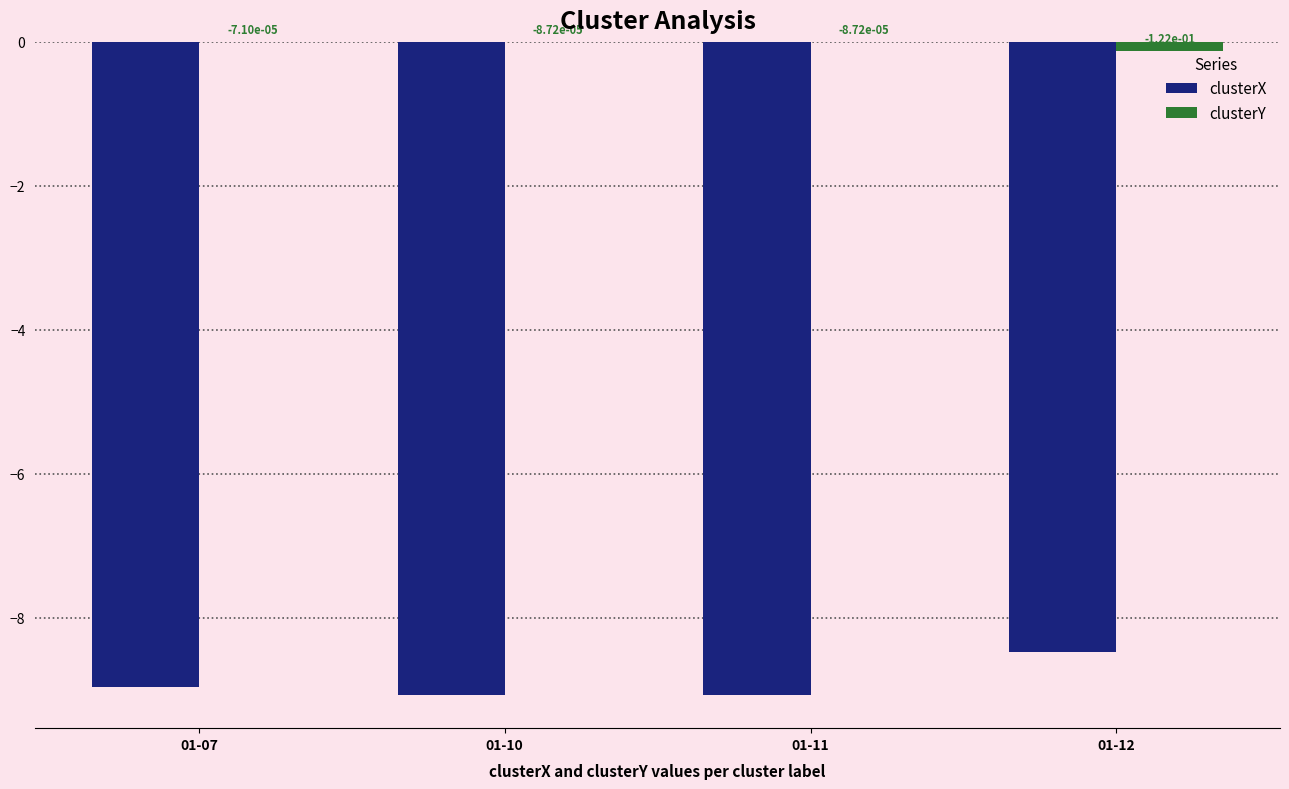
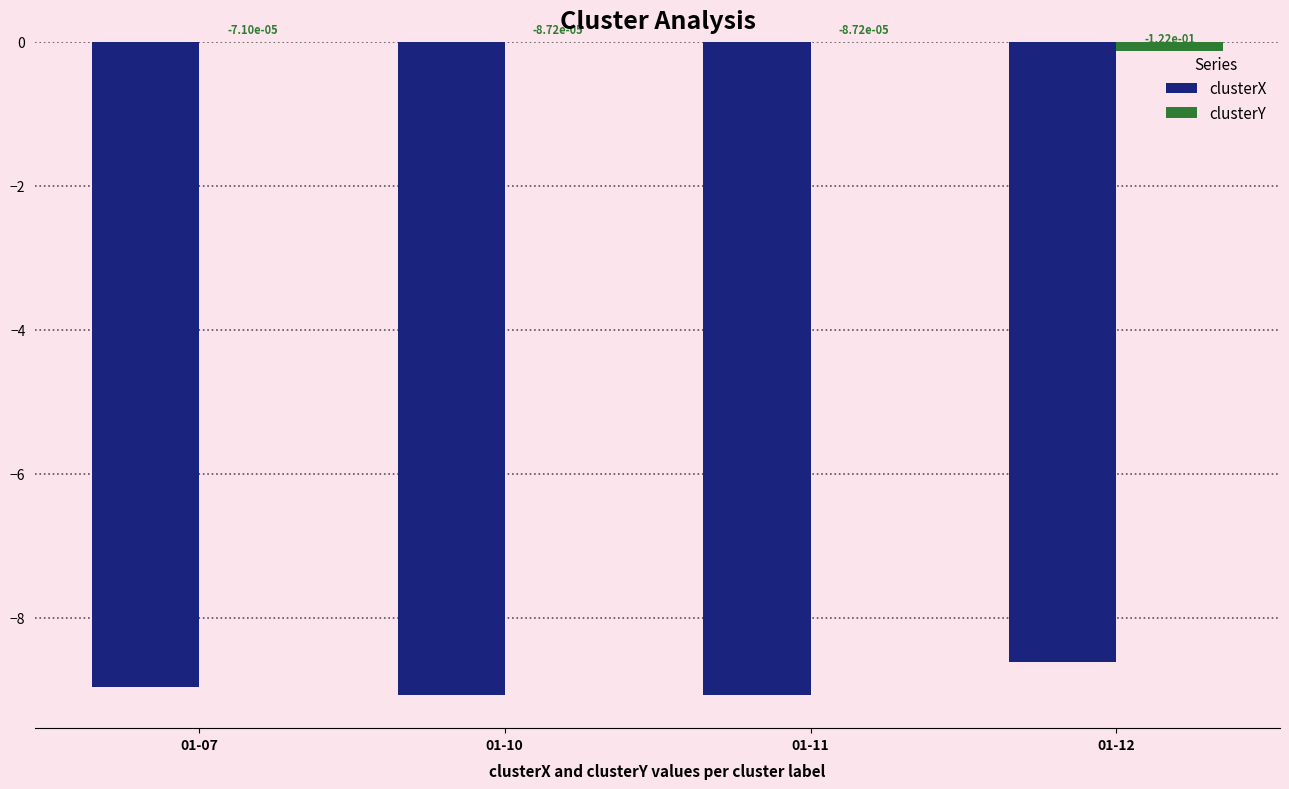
  {
    "clusterX": {
      "01-07": "-9.0",
      "01-10": "-9.1",
      "01-11": "-9.1",
-     "01-12": "-8.5"
+     "01-12": "-8.6"
    },
    "clusterY": {
      "01-07": "-7.10e-05",
      "01-10": "-8.72e-05",
      "01-11": "-8.72e-05",
      "01-12": "-1.22e-01"
    }
  }
